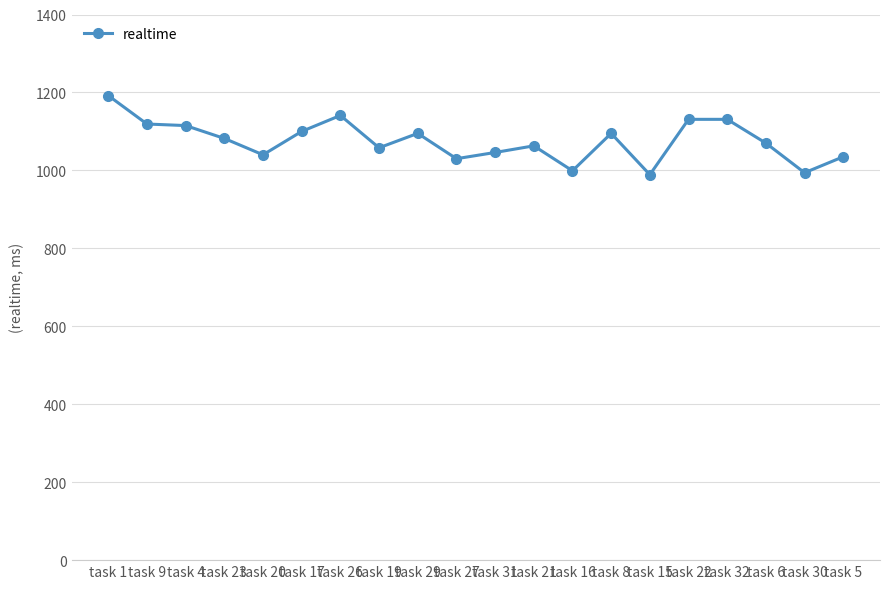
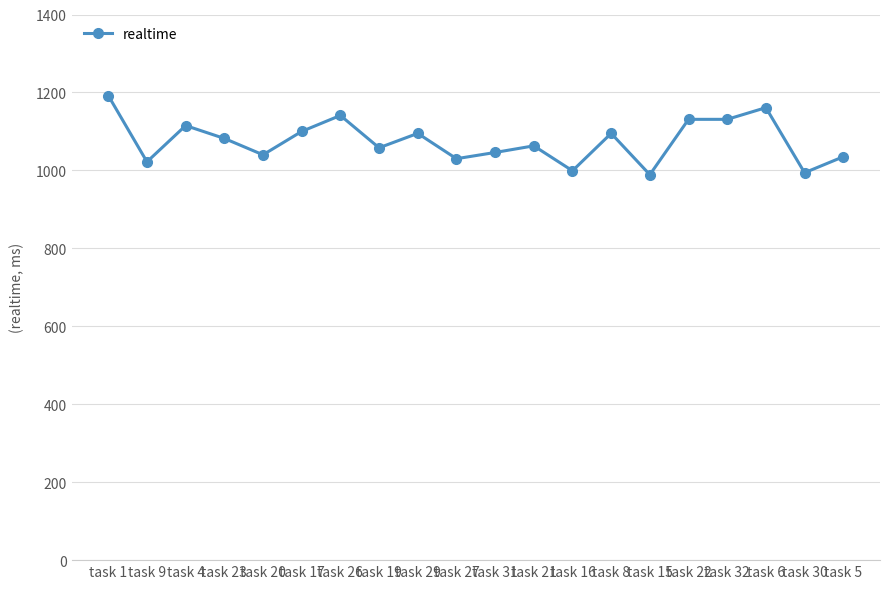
  {
    "task 1": 1190,
-   "task 9": 1120,
+   "task 9": 1020,
    "task 4": 1120,
    "task 8": 1100,
-   "task 6": 1070,
+   "task 6": 1160,
    "task 30": 990,
    "task 5": 1040
  }
